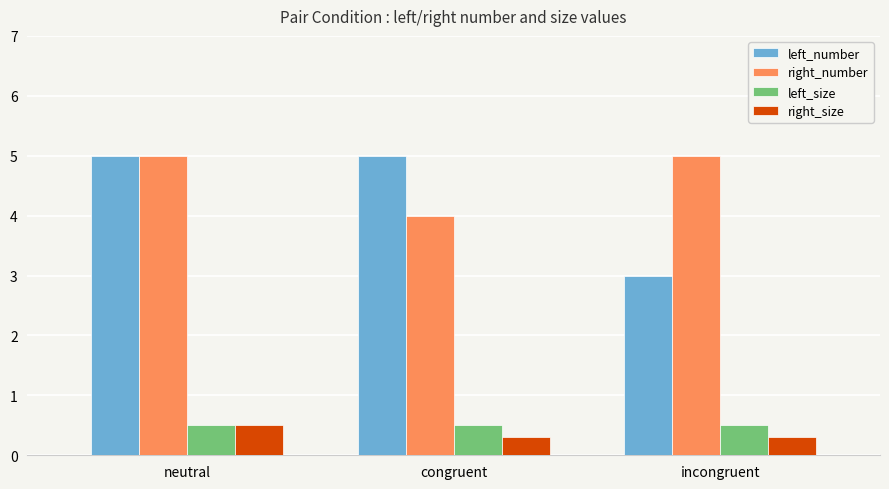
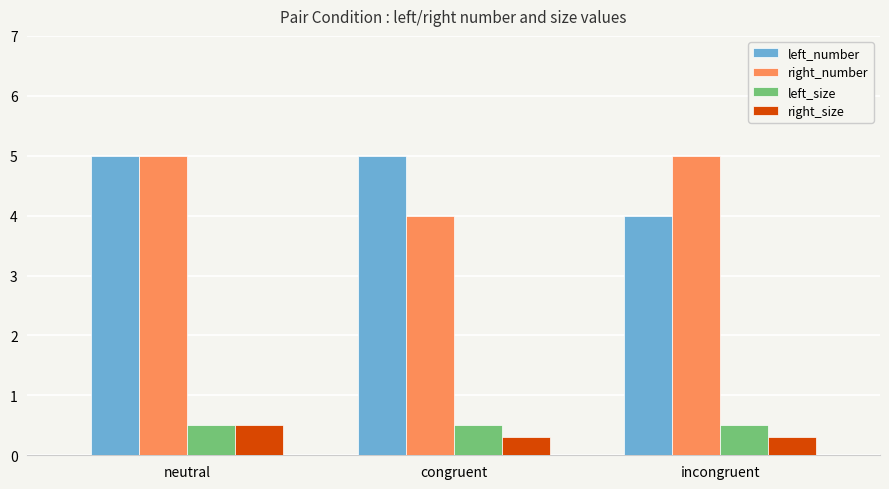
  {
    "left_number": {
      "neutral": 5,
      "congruent": 5,
-     "incongruent": 3
+     "incongruent": 4
    },
    "right_number": {
      "neutral": 5,
      "congruent": 4,
      "incongruent": 5
    },
    "left_size": {
      "neutral": 0.5,
      "congruent": 0.5,
      "incongruent": 0.5
    },
    "right_size": {
      "neutral": 0.5,
      "congruent": 0.3,
      "incongruent": 0.3
    }
  }
